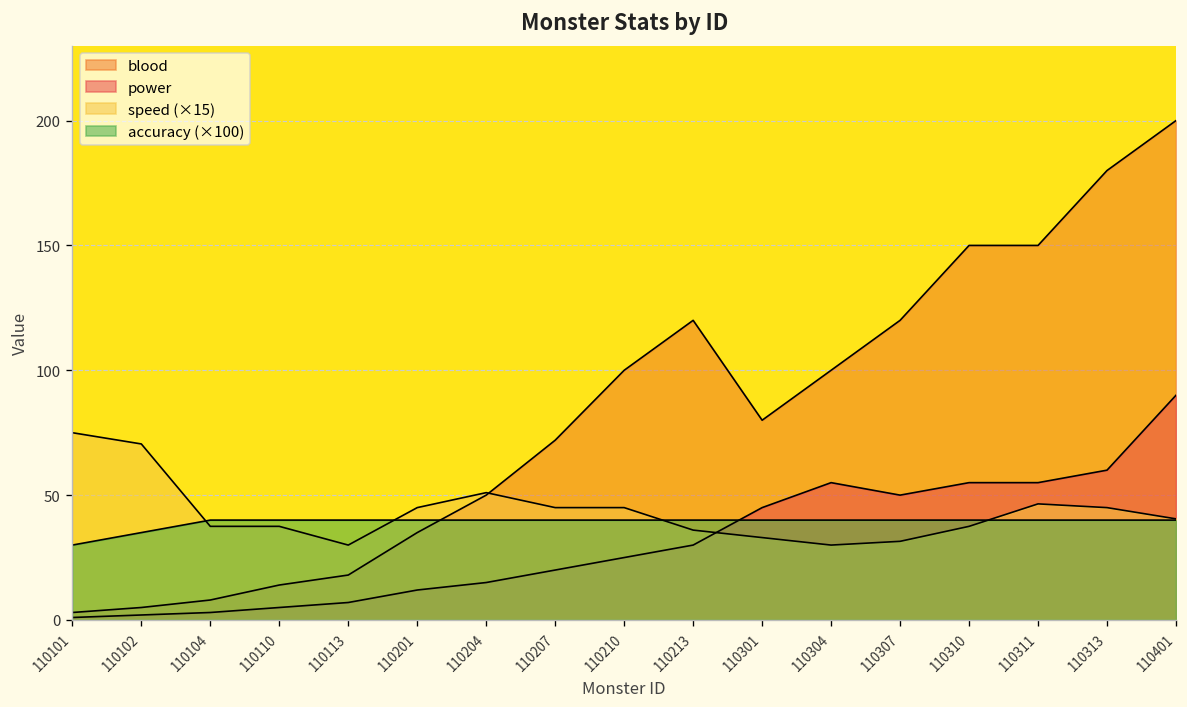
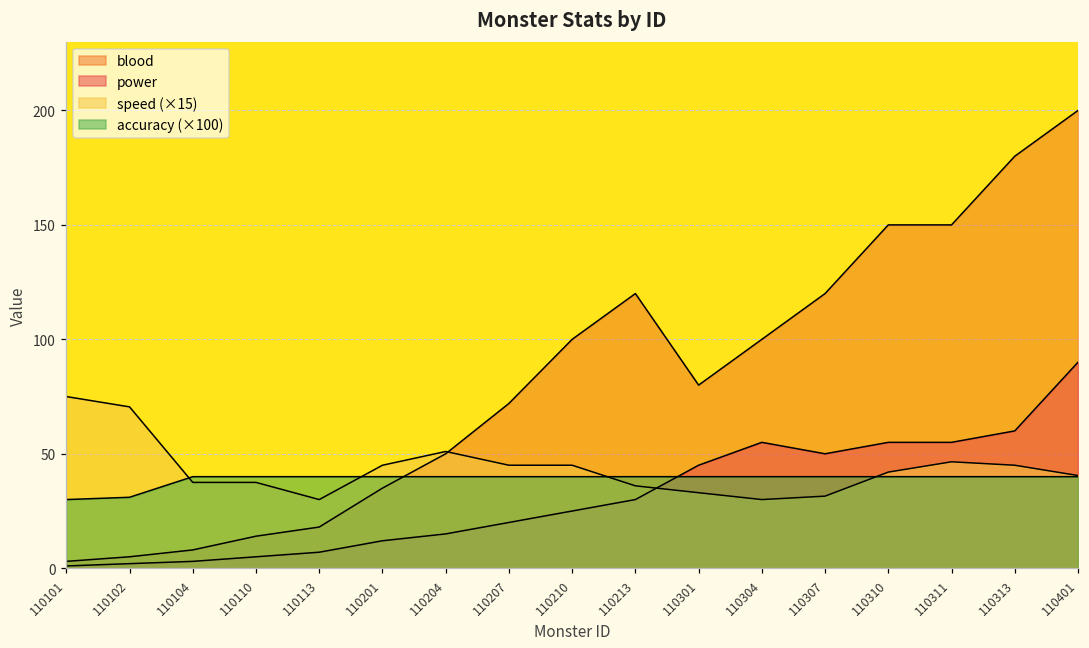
  {
    "speed (×15)": {
      "110101": 75,
      "110102": 71,
      "110104": 38,
      "110110": 38,
      "110113": 30,
      "110201": 45,
      "110207": 45,
      "110210": 45,
      "110213": 36,
      "110301": 33,
      "110304": 30,
      "110307": 32,
-     "110310": 38,
+     "110310": 42,
      "110311": 47,
      "110313": 45
    },
    "accuracy (×100)": {
      "110101": 30,
-     "110102": 35,
+     "110102": 31,
      "110104": 40,
      "110110": 40,
      "110113": 40,
      "110201": 40,
      "110204": 40,
      "110207": 40,
      "110210": 40,
      "110213": 40,
      "110301": 40,
      "110304": 40,
      "110307": 40,
      "110310": 40,
      "110311": 40,
      "110313": 40
    }
  }
